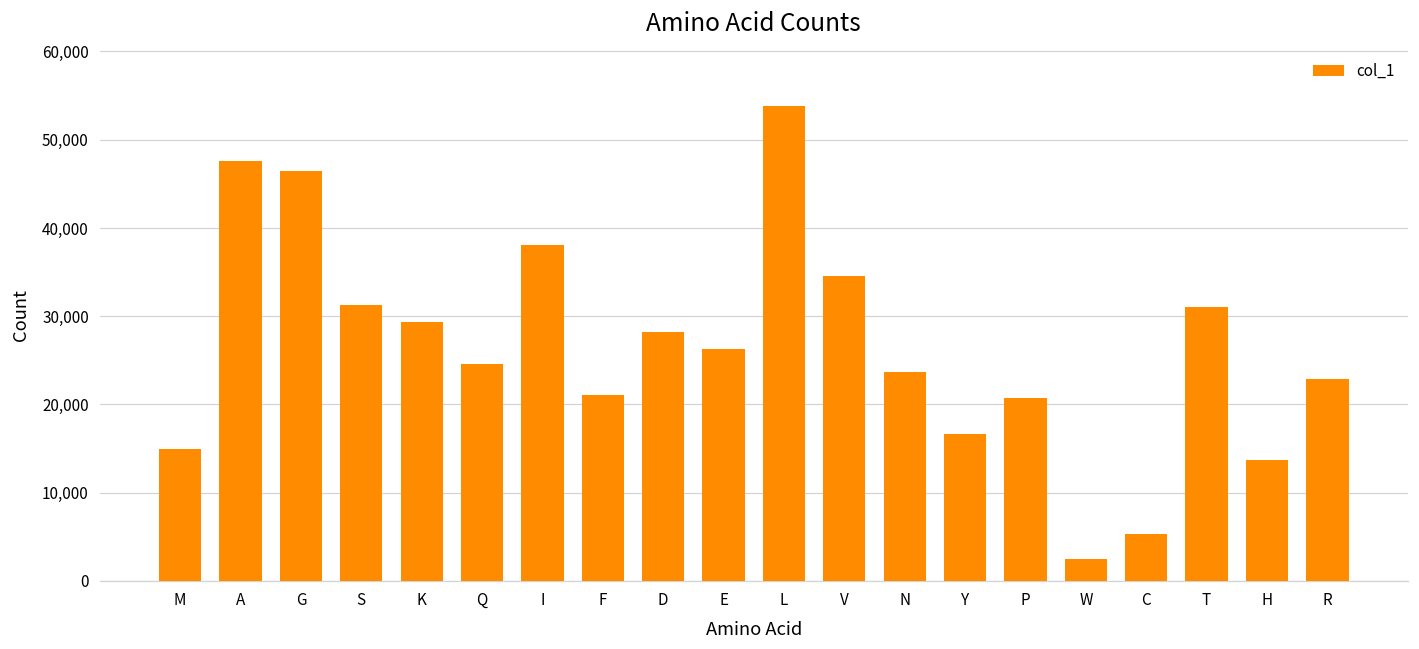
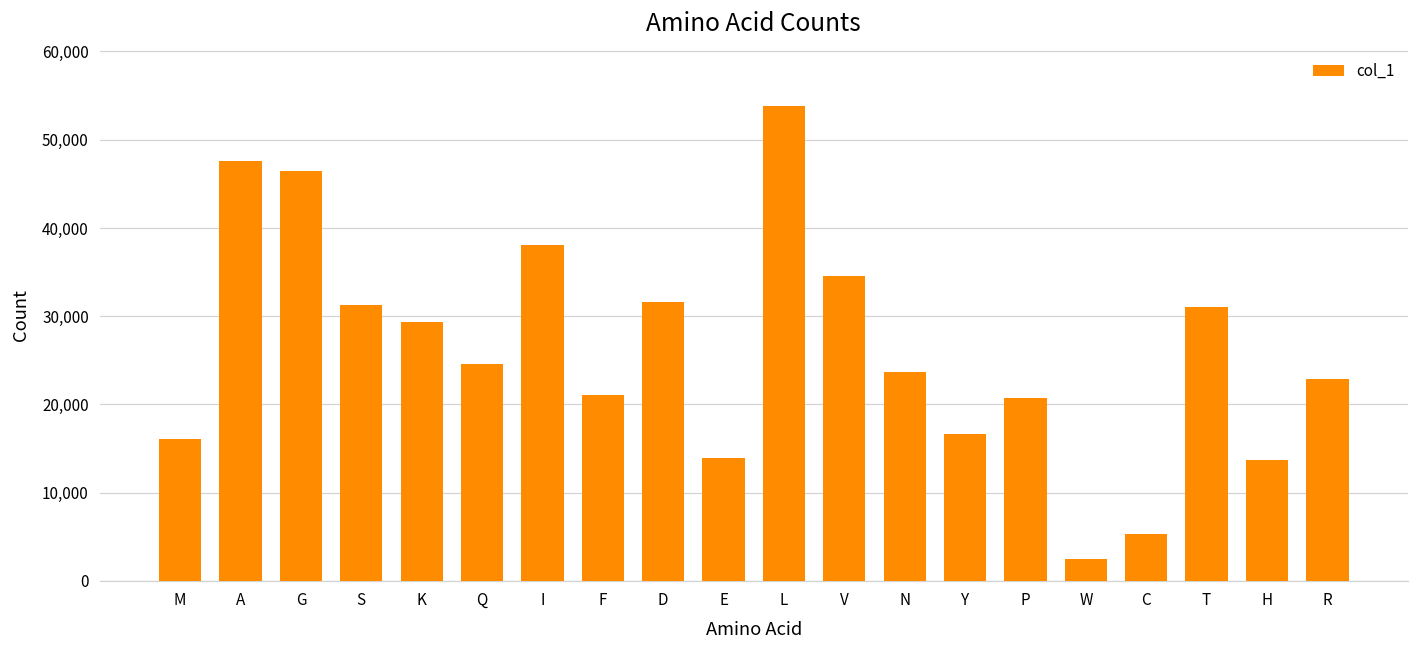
  {
-   "M": "15,000",
+   "M": "16,000",
    "A": "48,000",
    "G": "46,000",
    "S": "31,000",
    "K": "29,000",
    "Q": "25,000",
    "I": "38,000",
    "F": "21,000",
-   "D": "28,000",
-   "E": "26,000",
+   "D": "32,000",
+   "E": "14,000",
    "L": "54,000",
    "V": "35,000",
    "N": "24,000",
    "Y": "17,000",
    "P": "21,000",
    "W": "2,000",
    "C": "5,000",
    "T": "31,000",
    "H": "14,000",
    "R": "23,000"
  }
